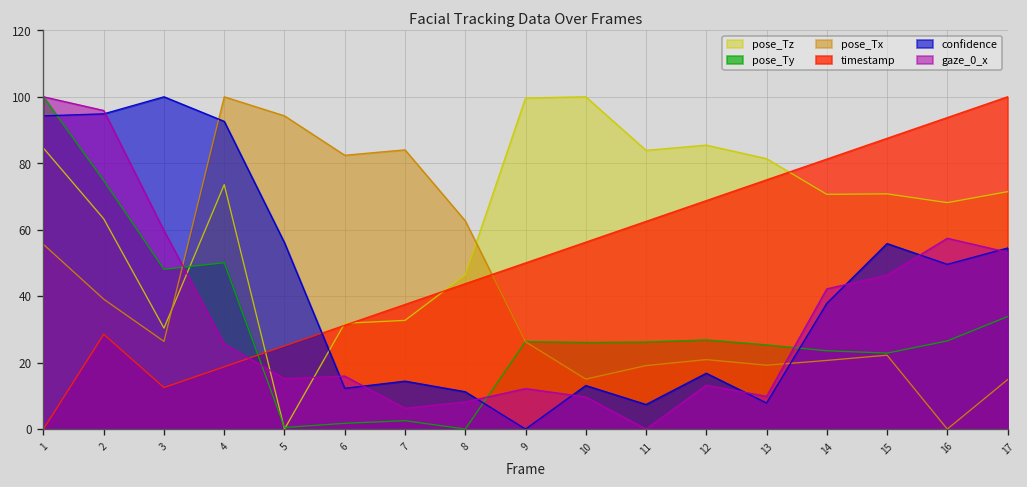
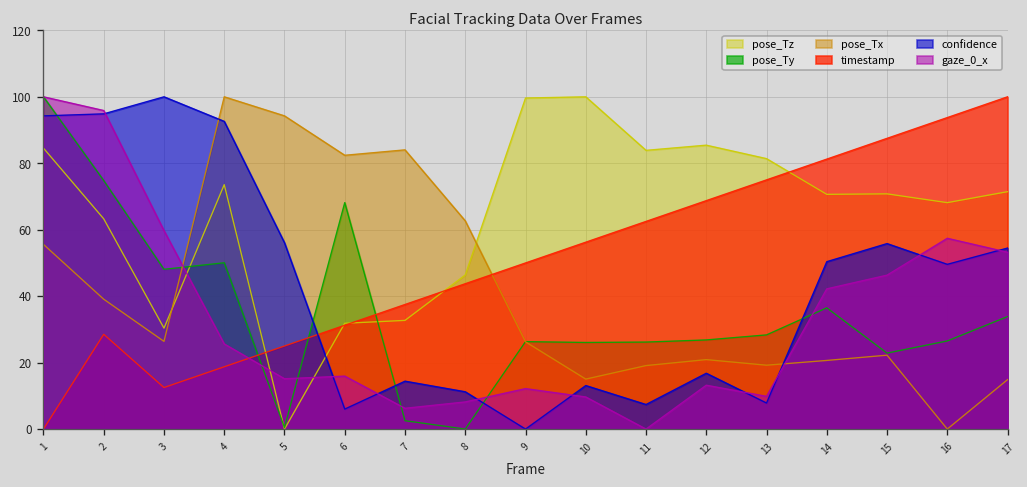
  {
    "pose_Ty": {
      "2": 75,
      "3": 48,
      "4": 50,
-     "6": 2,
+     "6": 68,
      "7": 3,
      "8": 0,
      "10": 26,
      "11": 26,
      "12": 27,
-     "13": 25,
-     "14": 24,
+     "13": 28,
+     "14": 36,
      "16": 27,
      "17": 34
    },
    "timestamp": {
      "1": 0,
      "2": 29,
      "3": 12,
      "4": 19,
      "5": 25,
      "7": 37,
      "8": 44,
      "9": 50,
      "10": 56,
      "11": 62,
      "12": 69,
      "13": 75,
      "14": 81,
      "15": 87,
      "16": 94,
      "17": 100
    },
    "confidence": {
      "1": 94,
      "2": 95,
      "3": 100,
      "4": 93,
      "5": 56,
-     "6": 12,
+     "6": 6,
      "7": 14,
      "8": 11,
      "9": 0,
      "10": 13,
      "11": 7,
      "12": 17,
      "13": 8,
-     "14": 38,
+     "14": 50,
      "15": 56,
      "16": 50,
      "17": 54
    },
    "gaze_0_x": {
      "2": 96,
      "3": 60,
      "4": 26,
      "5": 15,
      "6": 16,
      "7": 6,
      "8": 8,
      "9": 12,
      "10": 10,
      "11": 0,
      "12": 13,
      "13": 10,
      "14": 42,
      "15": 46,
      "16": 57,
      "17": 53
    }
  }
